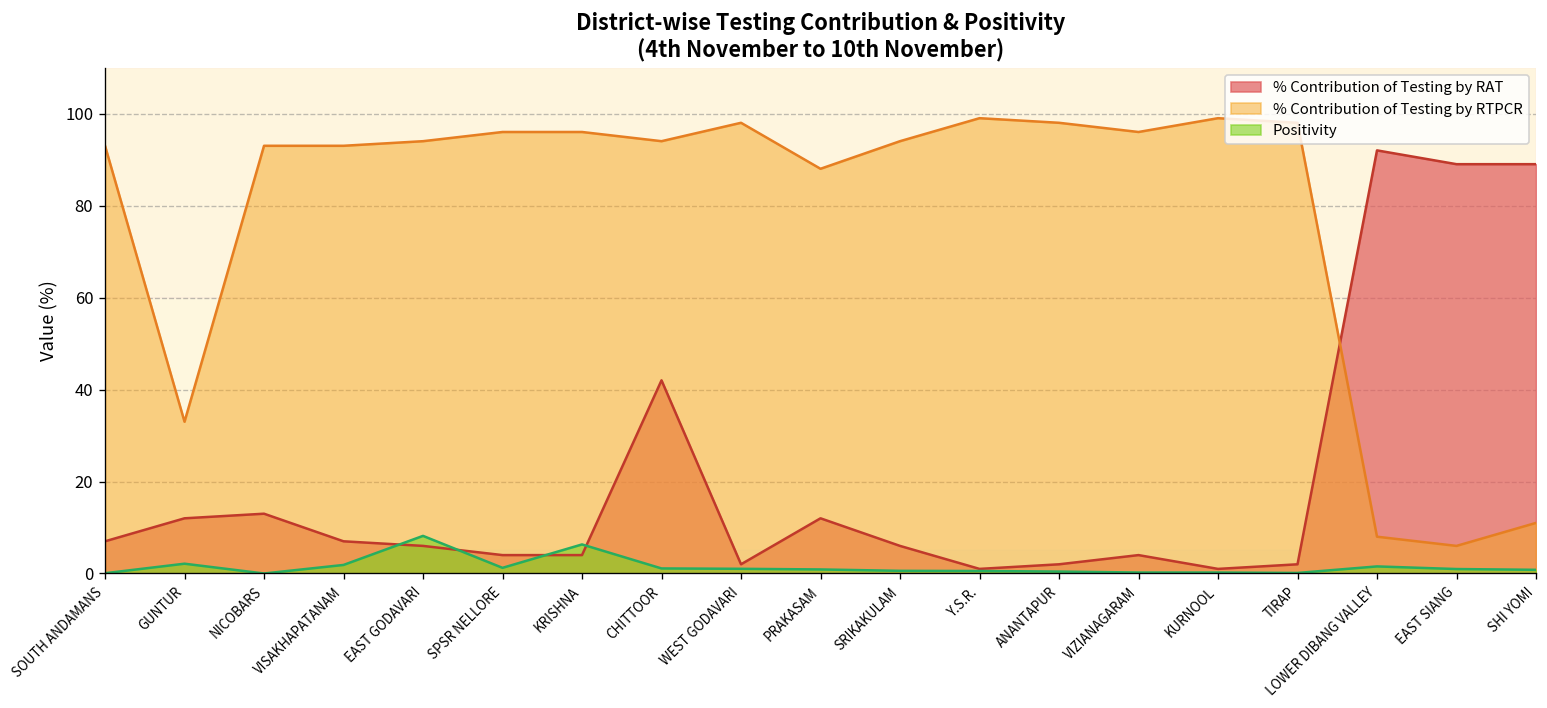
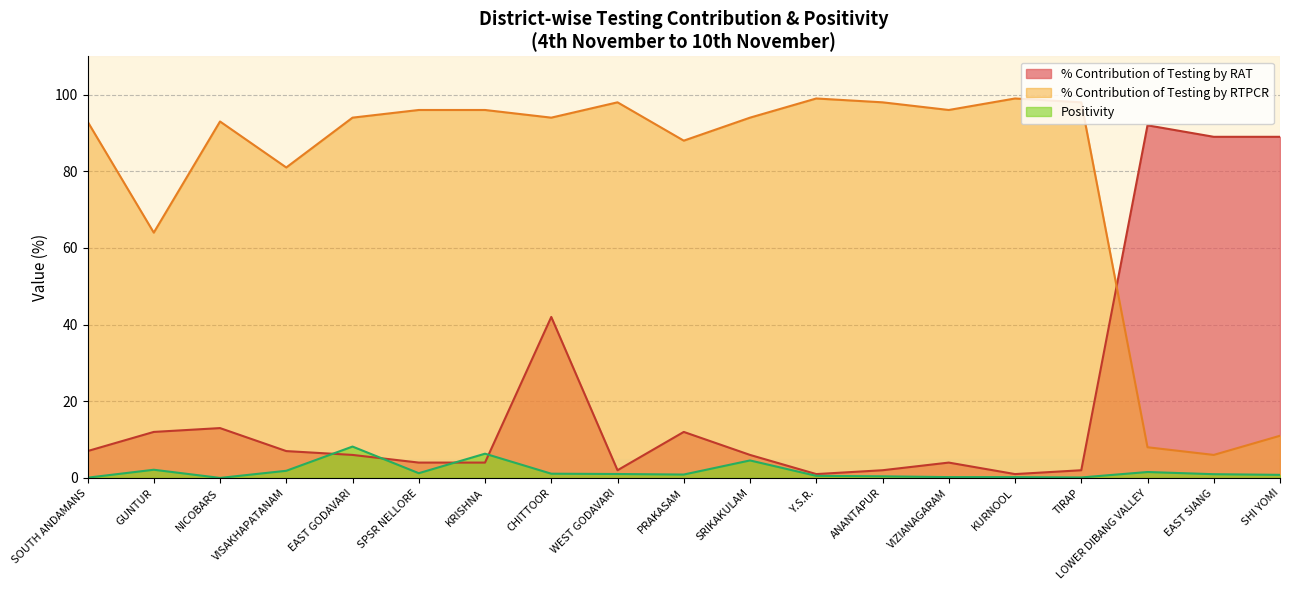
  {
    "% Contribution of Testing by RAT": {
      "SOUTH ANDAMANS": 7,
      "GUNTUR": 12,
      "NICOBARS": 13,
      "VISAKHAPATANAM": 7,
      "EAST GODAVARI": 6,
      "SPSR NELLORE": 4,
      "KRISHNA": 4,
      "CHITTOOR": 42,
      "WEST GODAVARI": 2,
      "PRAKASAM": 12,
      "SRIKAKULAM": 6,
      "ANANTAPUR": 2,
      "VIZIANAGARAM": 4,
      "KURNOOL": 1,
      "TIRAP": 2,
      "LOWER DIBANG VALLEY": 92,
      "EAST SIANG": 89,
      "SHI YOMI": 89
    },
    "% Contribution of Testing by RTPCR": {
      "SOUTH ANDAMANS": 93,
-     "GUNTUR": 33,
+     "GUNTUR": 64,
      "NICOBARS": 93,
-     "VISAKHAPATANAM": 93,
+     "VISAKHAPATANAM": 81,
      "EAST GODAVARI": 94,
      "SPSR NELLORE": 96,
      "KRISHNA": 96,
      "CHITTOOR": 94,
      "WEST GODAVARI": 98,
      "PRAKASAM": 88,
      "SRIKAKULAM": 94,
      "Y.S.R.": 99,
      "ANANTAPUR": 98,
      "VIZIANAGARAM": 96,
      "KURNOOL": 99,
      "LOWER DIBANG VALLEY": 8,
      "EAST SIANG": 6,
      "SHI YOMI": 11
    },
    "Positivity": {
      "SOUTH ANDAMANS": 0,
      "GUNTUR": 2,
      "NICOBARS": 0,
      "VISAKHAPATANAM": 2,
      "EAST GODAVARI": 8,
      "SPSR NELLORE": 1,
      "KRISHNA": 6,
      "CHITTOOR": 1,
      "WEST GODAVARI": 1,
      "PRAKASAM": 1,
-     "SRIKAKULAM": 1,
+     "SRIKAKULAM": 5,
      "ANANTAPUR": 0,
      "VIZIANAGARAM": 0,
      "KURNOOL": 0,
      "TIRAP": 0,
      "LOWER DIBANG VALLEY": 2,
      "EAST SIANG": 1,
      "SHI YOMI": 1
    }
  }
